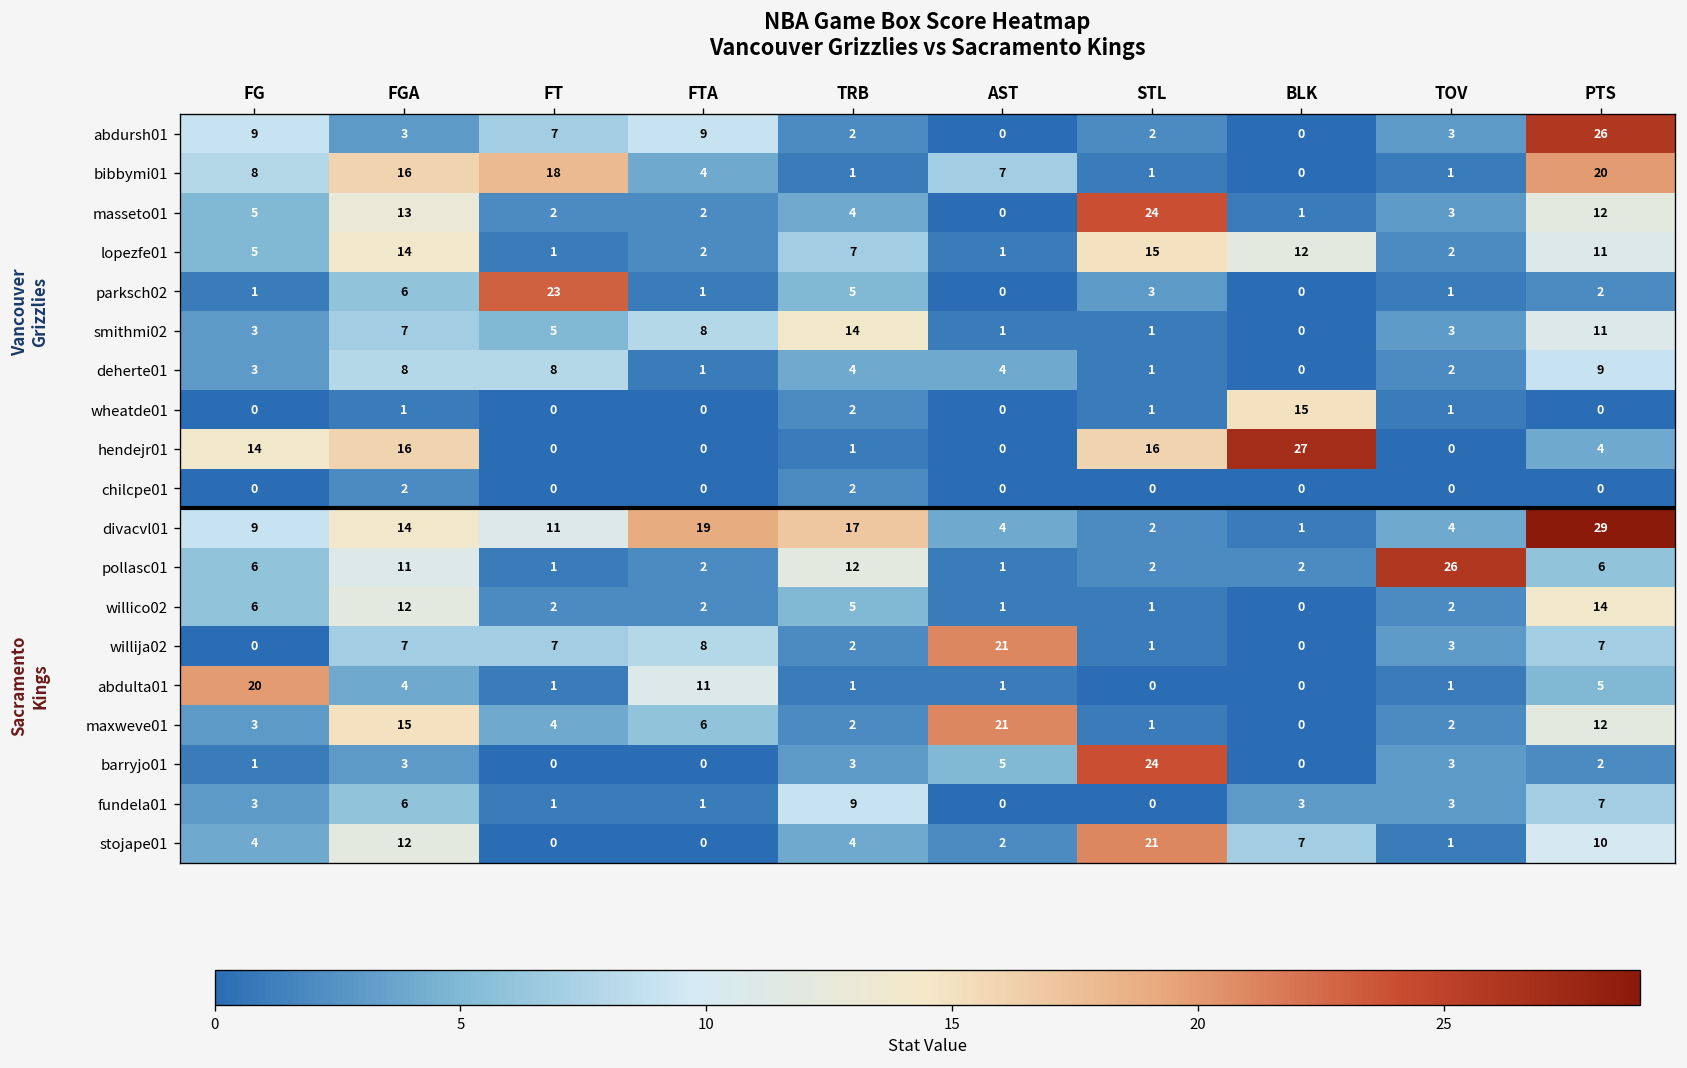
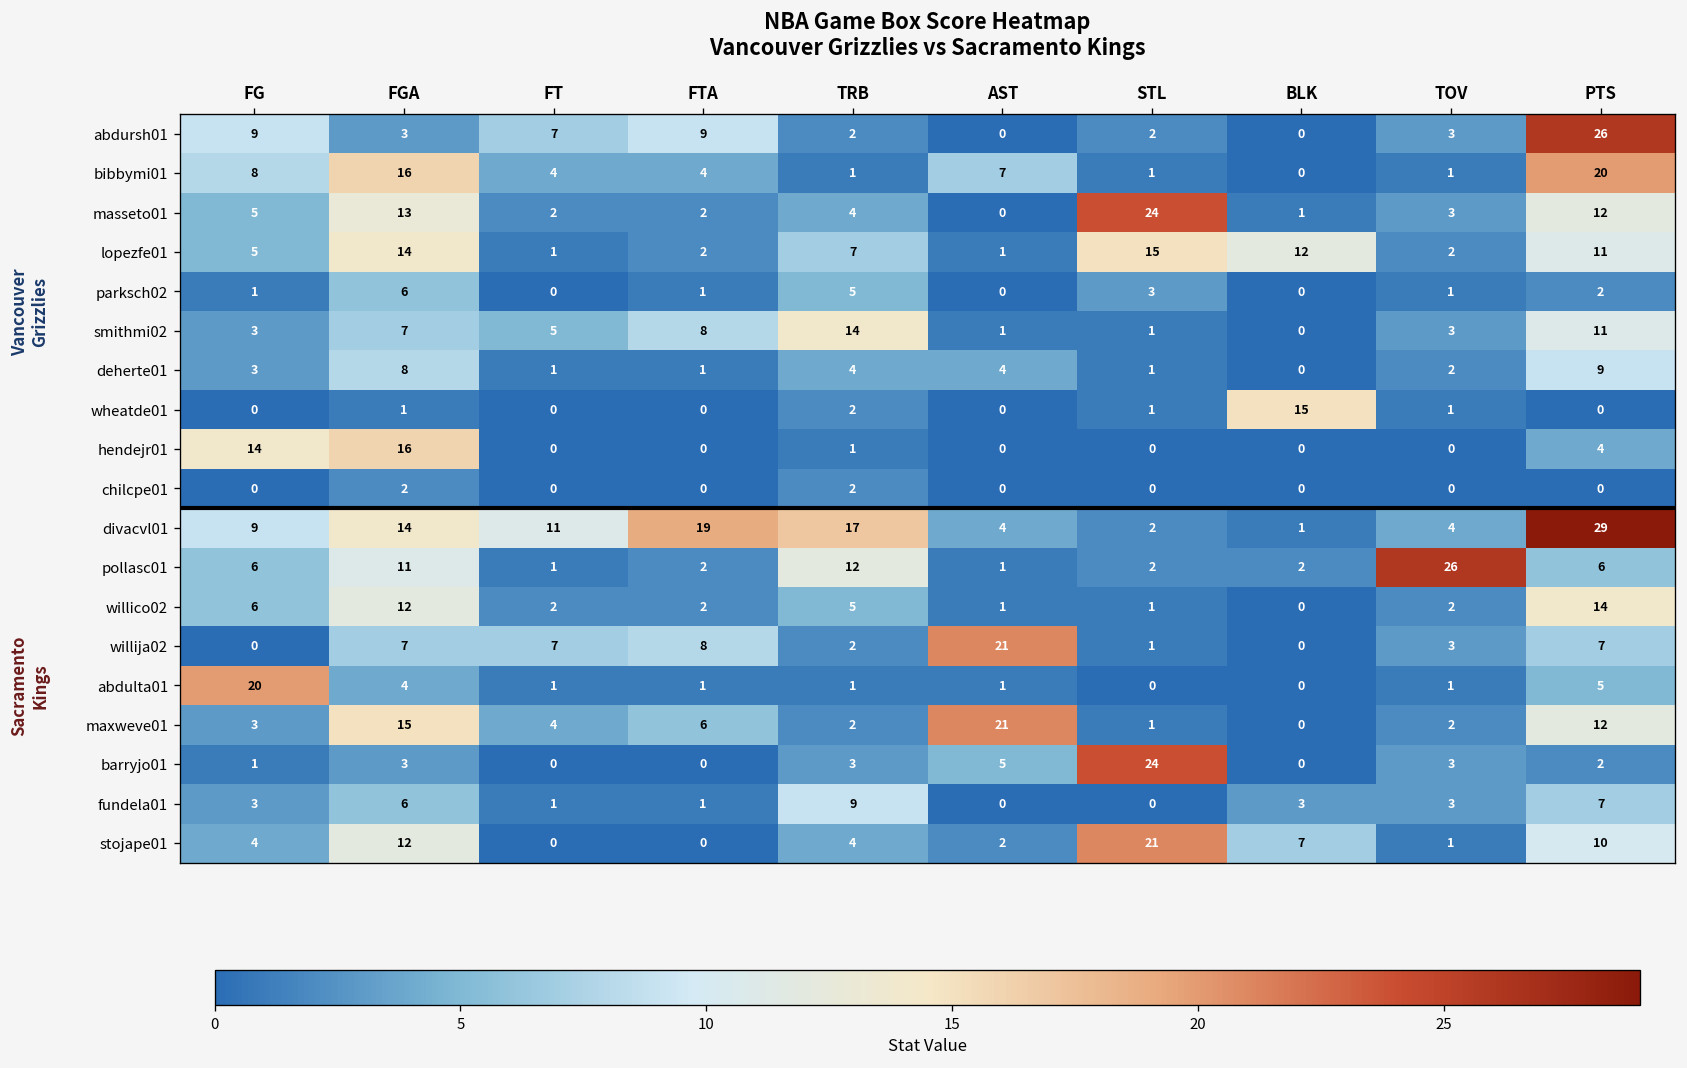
  {
    "abdursh01": {
      "FG": 9,
      "FGA": 3,
      "FT": 7,
      "FTA": 9,
      "TRB": 2,
      "AST": 0,
      "STL": 2,
      "BLK": 0,
      "TOV": 3,
      "PTS": 26
    },
    "bibbymi01": {
      "FG": 8,
      "FGA": 16,
-     "FT": 18,
+     "FT": 4,
      "FTA": 4,
      "TRB": 1,
      "AST": 7,
      "STL": 1,
      "BLK": 0,
      "TOV": 1,
      "PTS": 20
    },
    "masseto01": {
      "FG": 5,
      "FGA": 13,
      "FT": 2,
      "FTA": 2,
      "TRB": 4,
      "AST": 0,
      "STL": 24,
      "BLK": 1,
      "TOV": 3,
      "PTS": 12
    },
    "lopezfe01": {
      "FG": 5,
      "FGA": 14,
      "FT": 1,
      "FTA": 2,
      "TRB": 7,
      "AST": 1,
      "STL": 15,
      "BLK": 12,
      "TOV": 2,
      "PTS": 11
    },
    "parksch02": {
      "FG": 1,
      "FGA": 6,
-     "FT": 23,
+     "FT": 0,
      "FTA": 1,
      "TRB": 5,
      "AST": 0,
      "STL": 3,
      "BLK": 0,
      "TOV": 1,
      "PTS": 2
    },
    "smithmi02": {
      "FG": 3,
      "FGA": 7,
      "FT": 5,
      "FTA": 8,
      "TRB": 14,
      "AST": 1,
      "STL": 1,
      "BLK": 0,
      "TOV": 3,
      "PTS": 11
    },
    "deherte01": {
      "FG": 3,
      "FGA": 8,
-     "FT": 8,
+     "FT": 1,
      "FTA": 1,
      "TRB": 4,
      "AST": 4,
      "STL": 1,
      "BLK": 0,
      "TOV": 2,
      "PTS": 9
    },
    "wheatde01": {
      "FG": 0,
      "FGA": 1,
      "FT": 0,
      "FTA": 0,
      "TRB": 2,
      "AST": 0,
      "STL": 1,
      "BLK": 15,
      "TOV": 1,
      "PTS": 0
    },
    "hendejr01": {
      "FG": 14,
      "FGA": 16,
      "FT": 0,
      "FTA": 0,
      "TRB": 1,
      "AST": 0,
-     "STL": 16,
-     "BLK": 27,
+     "STL": 0,
+     "BLK": 0,
      "TOV": 0,
      "PTS": 4
    },
    "chilcpe01": {
      "FG": 0,
      "FGA": 2,
      "FT": 0,
      "FTA": 0,
      "TRB": 2,
      "AST": 0,
      "STL": 0,
      "BLK": 0,
      "TOV": 0,
      "PTS": 0
    },
    "divacvl01": {
      "FG": 9,
      "FGA": 14,
      "FT": 11,
      "FTA": 19,
      "TRB": 17,
      "AST": 4,
      "STL": 2,
      "BLK": 1,
      "TOV": 4,
      "PTS": 29
    },
    "pollasc01": {
      "FG": 6,
      "FGA": 11,
      "FT": 1,
      "FTA": 2,
      "TRB": 12,
      "AST": 1,
      "STL": 2,
      "BLK": 2,
      "TOV": 26,
      "PTS": 6
    },
    "willico02": {
      "FG": 6,
      "FGA": 12,
      "FT": 2,
      "FTA": 2,
      "TRB": 5,
      "AST": 1,
      "STL": 1,
      "BLK": 0,
      "TOV": 2,
      "PTS": 14
    },
    "willija02": {
      "FG": 0,
      "FGA": 7,
      "FT": 7,
      "FTA": 8,
      "TRB": 2,
      "AST": 21,
      "STL": 1,
      "BLK": 0,
      "TOV": 3,
      "PTS": 7
    },
    "abdulta01": {
      "FG": 20,
      "FGA": 4,
      "FT": 1,
-     "FTA": 11,
+     "FTA": 1,
      "TRB": 1,
      "AST": 1,
      "STL": 0,
      "BLK": 0,
      "TOV": 1,
      "PTS": 5
    },
    "maxweve01": {
      "FG": 3,
      "FGA": 15,
      "FT": 4,
      "FTA": 6,
      "TRB": 2,
      "AST": 21,
      "STL": 1,
      "BLK": 0,
      "TOV": 2,
      "PTS": 12
    },
    "barryjo01": {
      "FG": 1,
      "FGA": 3,
      "FT": 0,
      "FTA": 0,
      "TRB": 3,
      "AST": 5,
      "STL": 24,
      "BLK": 0,
      "TOV": 3,
      "PTS": 2
    },
    "fundela01": {
      "FG": 3,
      "FGA": 6,
      "FT": 1,
      "FTA": 1,
      "TRB": 9,
      "AST": 0,
      "STL": 0,
      "BLK": 3,
      "TOV": 3,
      "PTS": 7
    },
    "stojape01": {
      "FG": 4,
      "FGA": 12,
      "FT": 0,
      "FTA": 0,
      "TRB": 4,
      "AST": 2,
      "STL": 21,
      "BLK": 7,
      "TOV": 1,
      "PTS": 10
    }
  }
